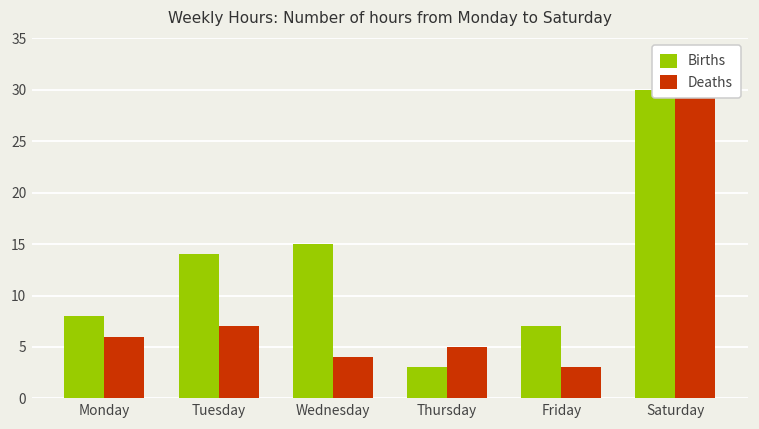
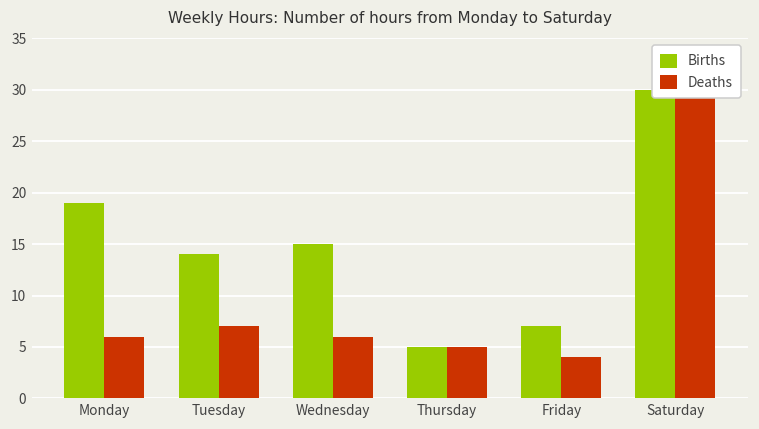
  {
    "Births": {
-     "Monday": 8,
+     "Monday": 19,
      "Tuesday": 14,
      "Wednesday": 15,
-     "Thursday": 3,
+     "Thursday": 5,
      "Friday": 7
    },
    "Deaths": {
      "Monday": 6,
      "Tuesday": 7,
-     "Wednesday": 4,
+     "Wednesday": 6,
      "Thursday": 5,
-     "Friday": 3
+     "Friday": 4
    }
  }
